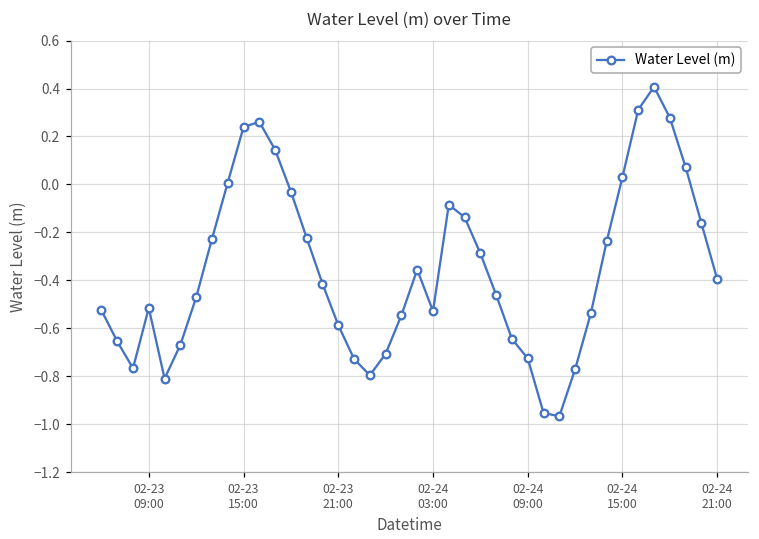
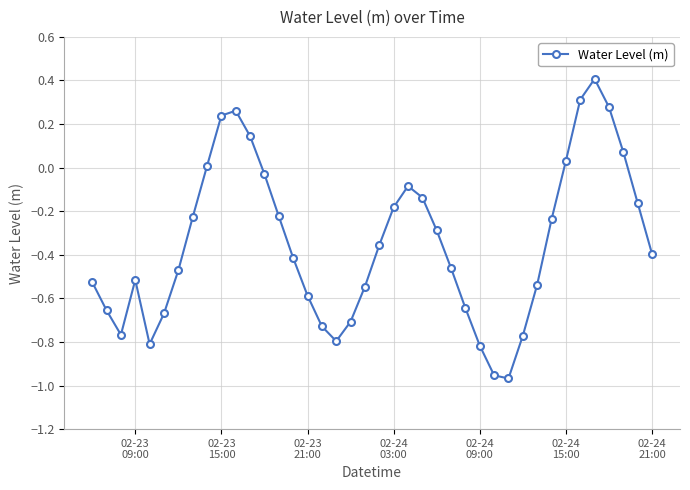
  {
    "02-23 09:00": -0.52,
    "02-23 15:00": 0.24,
    "02-23 21:00": -0.59,
-   "02-24 03:00": -0.53,
-   "02-24 09:00": -0.73,
+   "02-24 03:00": -0.18,
+   "02-24 09:00": -0.82,
    "02-24 15:00": 0.03,
    "02-24 21:00": -0.40
  }
